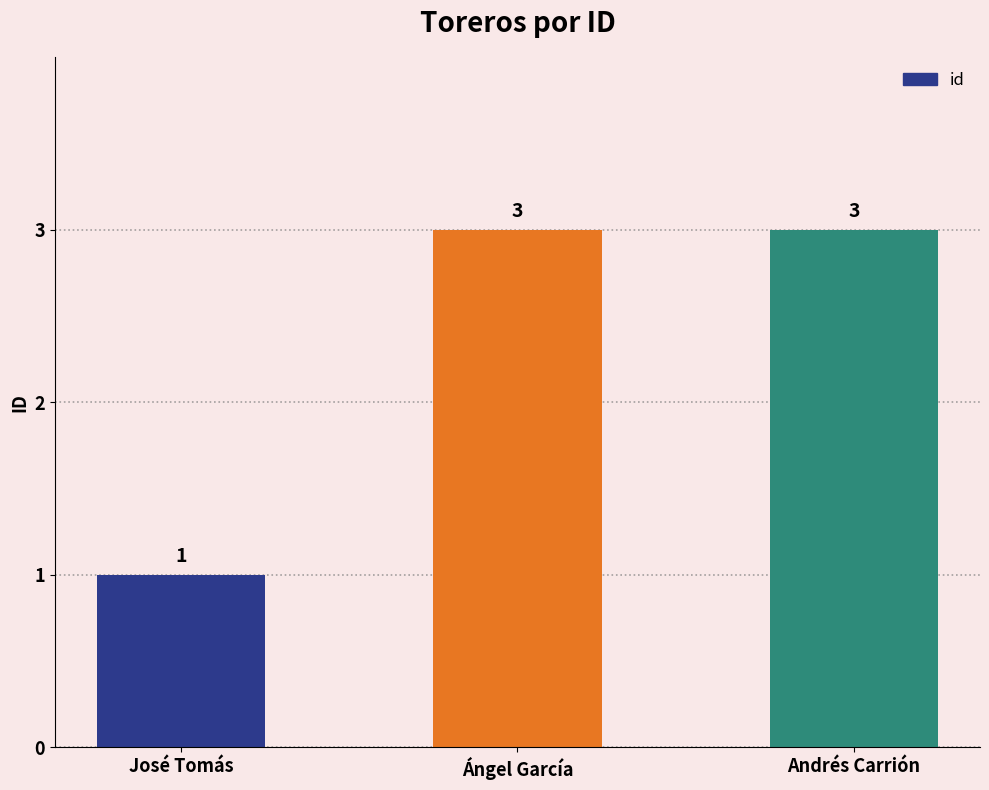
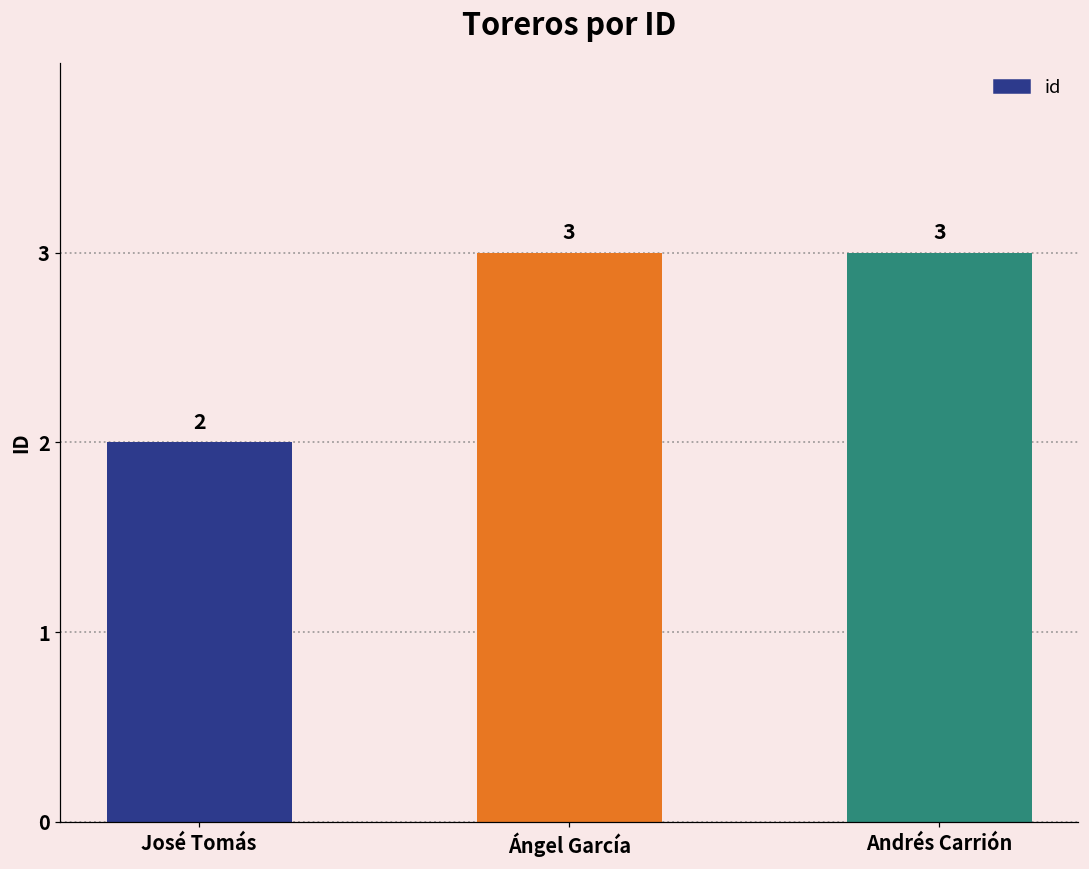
  {
-   "José Tomás": 1,
+   "José Tomás": 2,
    "Ángel García": 3,
    "Andrés Carrión": 3
  }
